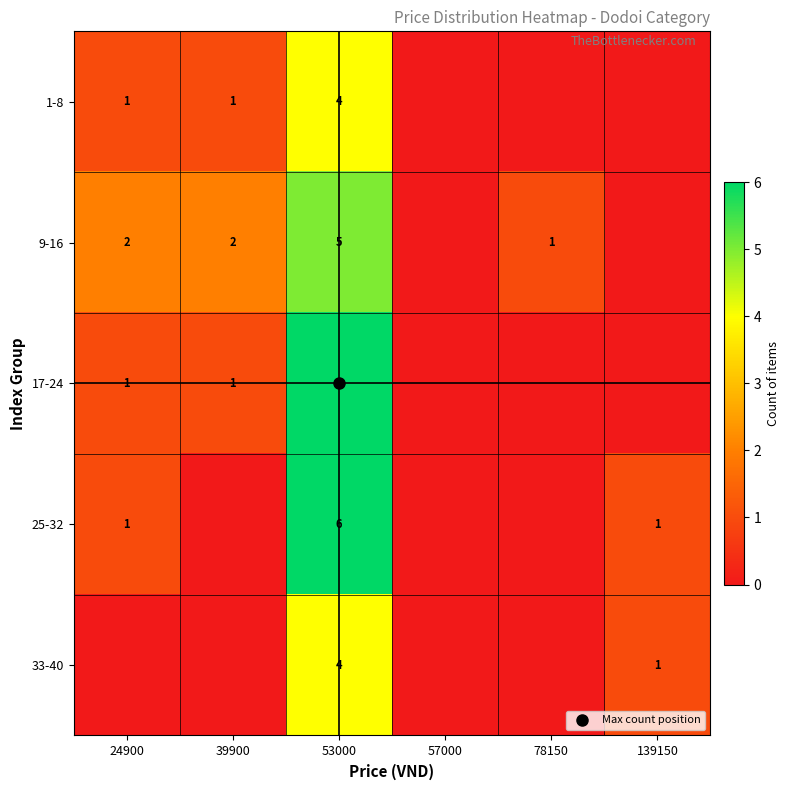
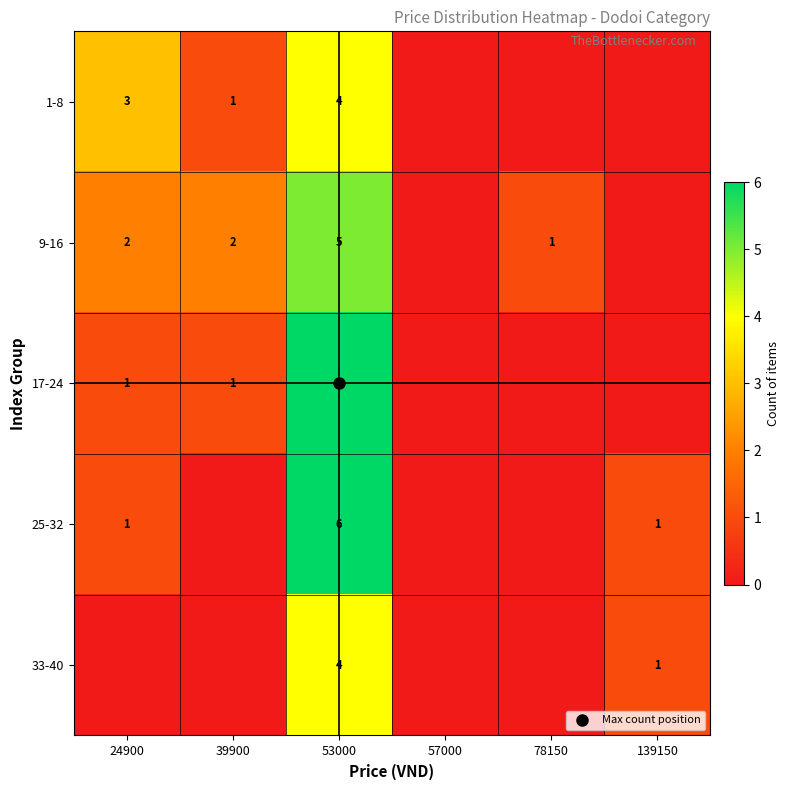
  {
    "1-8": {
-     "24900": 1,
+     "24900": 3,
      "39900": 1,
      "53000": 4
    },
    "9-16": {
      "24900": 2,
      "39900": 2,
      "53000": 5,
      "78150": 1
    },
    "17-24": {
      "24900": 1,
      "39900": 1
    },
    "25-32": {
      "24900": 1,
      "53000": 6,
      "139150": 1
    },
    "33-40": {
      "53000": 4,
      "139150": 1
    }
  }
